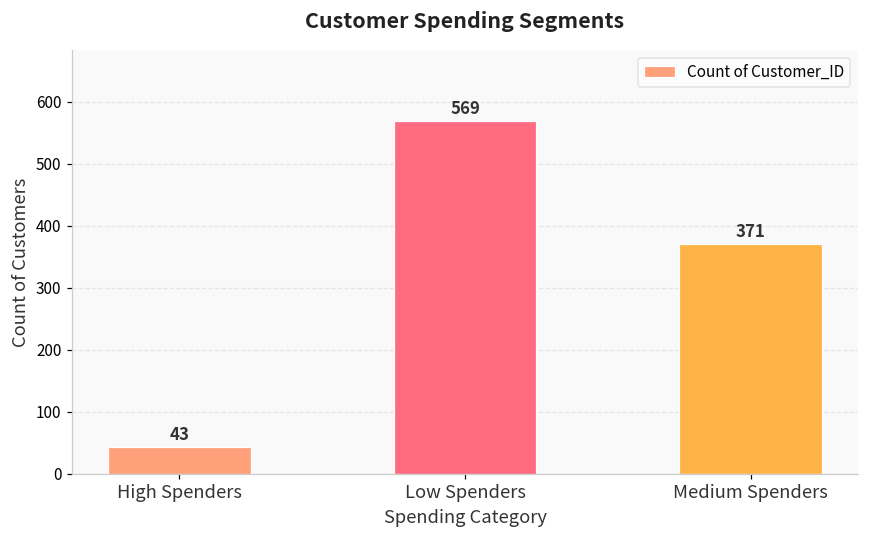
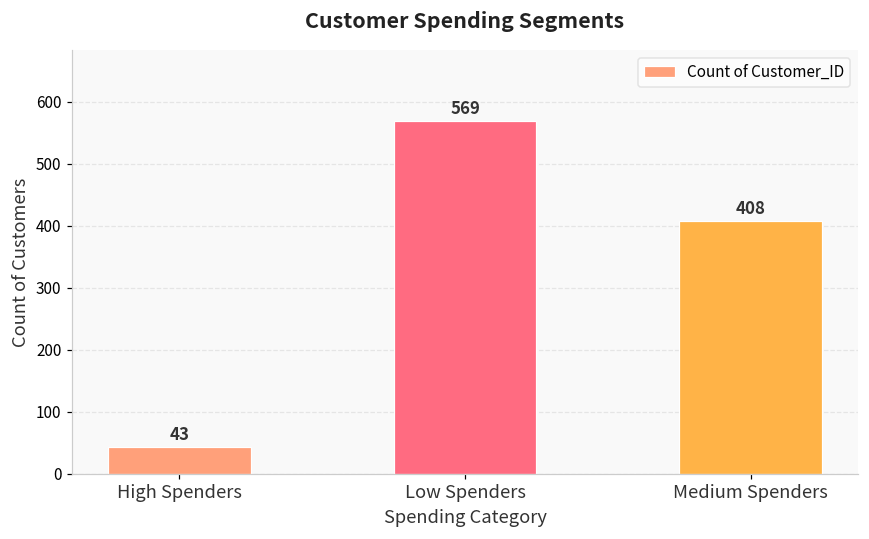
  {
    "High Spenders": 43,
    "Low Spenders": 569,
-   "Medium Spenders": 371
+   "Medium Spenders": 408
  }
